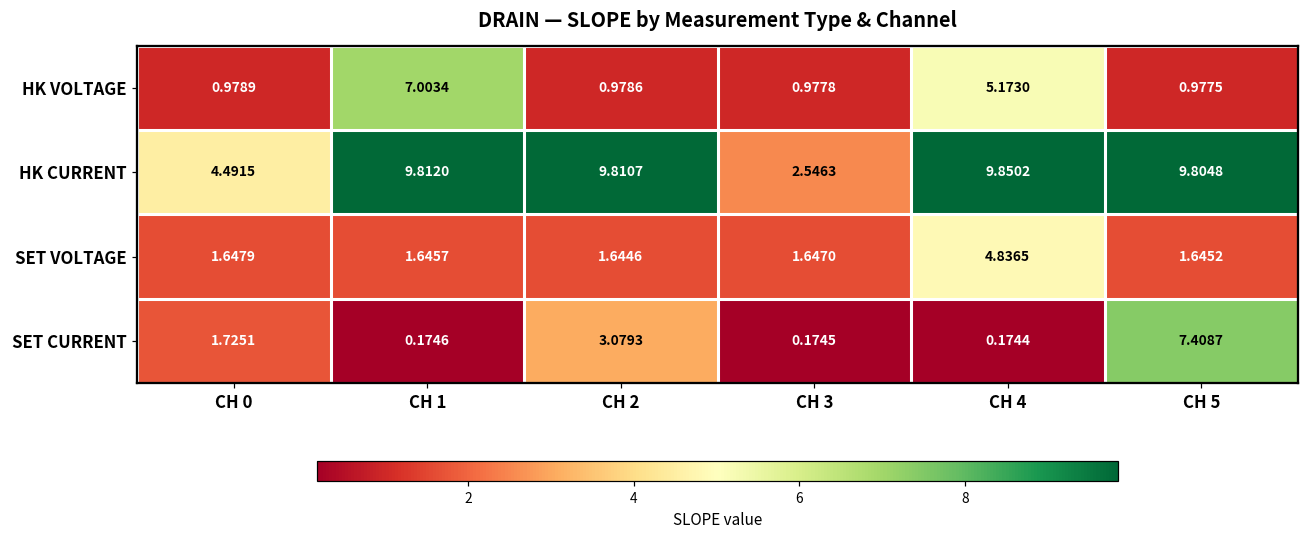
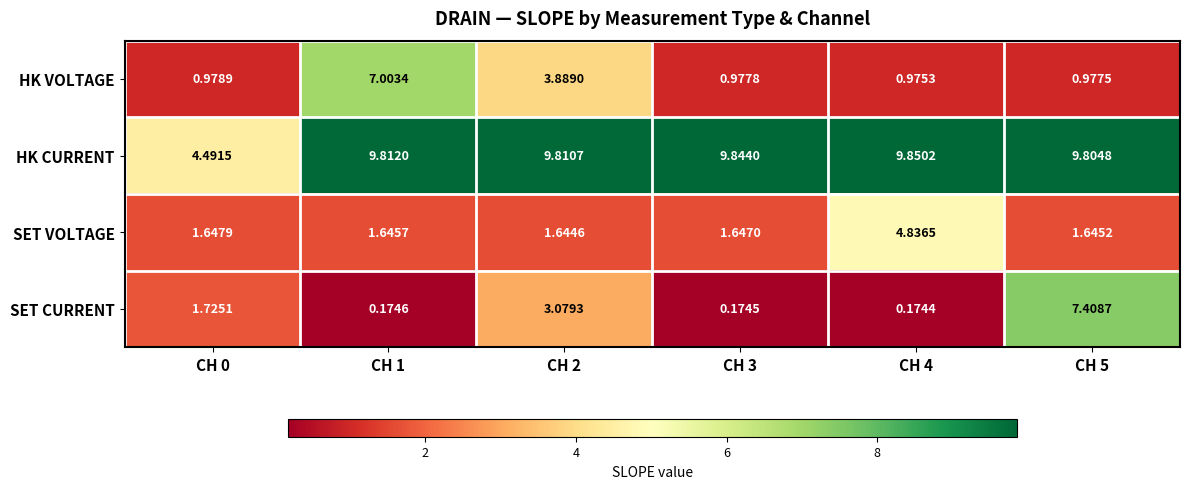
  {
    "HK VOLTAGE": {
      "CH 0": 0.9789,
      "CH 1": 7.0034,
-     "CH 2": 0.9786,
+     "CH 2": 3.8890,
      "CH 3": 0.9778,
-     "CH 4": 5.1730,
+     "CH 4": 0.9753,
      "CH 5": 0.9775
    },
    "HK CURRENT": {
      "CH 0": 4.4915,
      "CH 1": 9.8120,
      "CH 2": 9.8107,
-     "CH 3": 2.5463,
+     "CH 3": 9.8440,
      "CH 4": 9.8502,
      "CH 5": 9.8048
    },
    "SET VOLTAGE": {
      "CH 0": 1.6479,
      "CH 1": 1.6457,
      "CH 2": 1.6446,
      "CH 3": 1.6470,
      "CH 4": 4.8365,
      "CH 5": 1.6452
    },
    "SET CURRENT": {
      "CH 0": 1.7251,
      "CH 1": 0.1746,
      "CH 2": 3.0793,
      "CH 3": 0.1745,
      "CH 4": 0.1744,
      "CH 5": 7.4087
    }
  }
